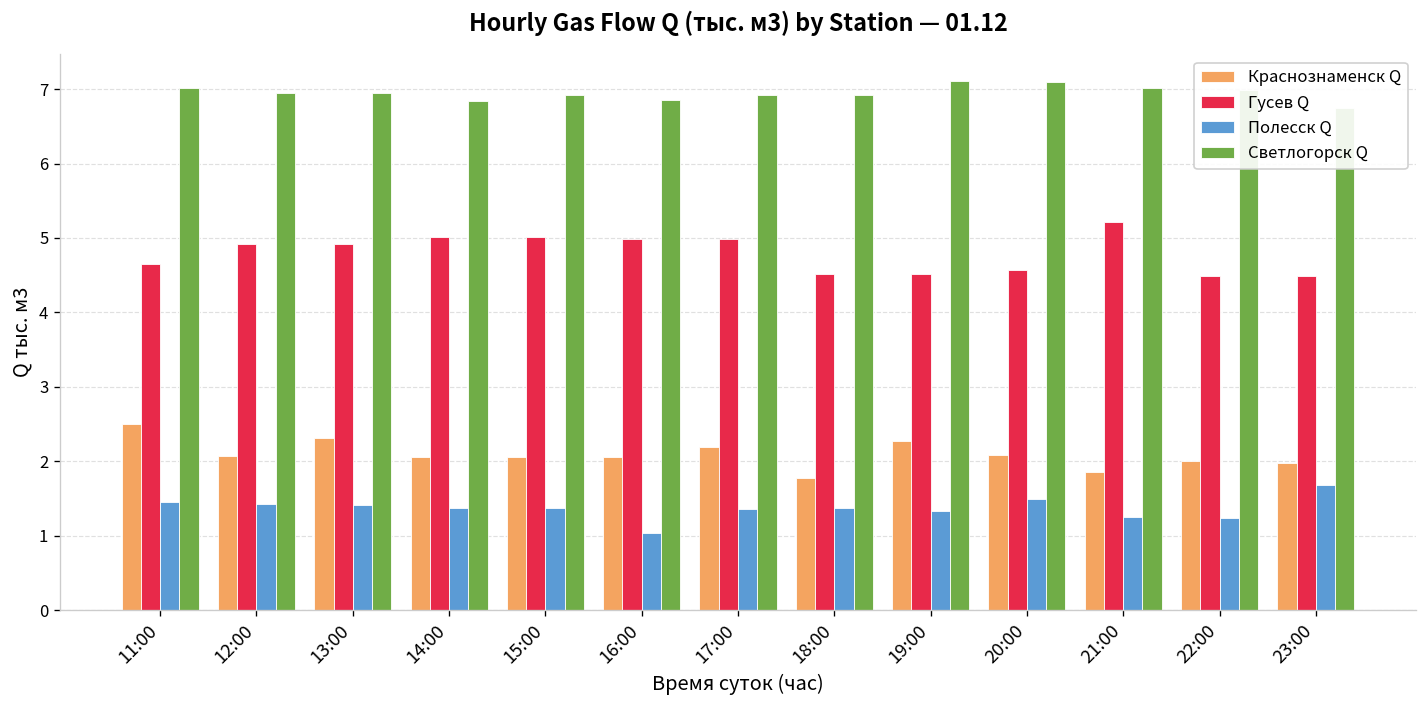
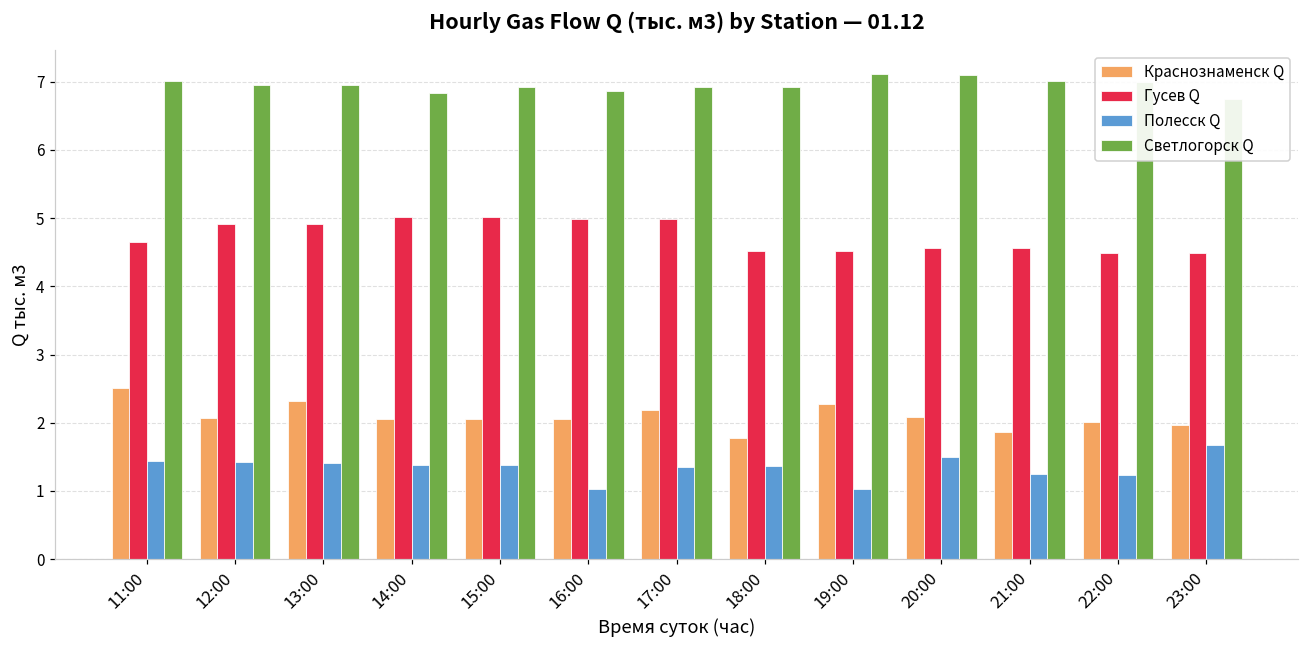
  {
    "Краснознаменск Q": {
      "11:00": 2.5,
      "12:00": 2.1,
      "13:00": 2.3,
      "14:00": 2.1,
      "15:00": 2.1,
      "16:00": 2.1,
      "17:00": 2.2,
      "18:00": 1.8,
      "19:00": 2.3,
      "20:00": 2.1,
      "21:00": 1.9,
      "22:00": 2.0,
      "23:00": 2.0
    },
    "Гусев Q": {
      "11:00": 4.7,
      "12:00": 4.9,
      "13:00": 4.9,
      "14:00": 5.0,
      "15:00": 5.0,
      "16:00": 5.0,
      "17:00": 5.0,
      "18:00": 4.5,
      "19:00": 4.5,
      "20:00": 4.6,
-     "21:00": 5.2,
+     "21:00": 4.6,
      "22:00": 4.5,
      "23:00": 4.5
    },
    "Полесск Q": {
      "11:00": 1.4,
      "12:00": 1.4,
      "13:00": 1.4,
      "14:00": 1.4,
      "15:00": 1.4,
      "16:00": 1.0,
      "17:00": 1.4,
      "18:00": 1.4,
-     "19:00": 1.3,
+     "19:00": 1.0,
      "20:00": 1.5,
      "21:00": 1.2,
      "22:00": 1.2,
      "23:00": 1.7
    },
    "Светлогорск Q": {
      "11:00": 7.0,
      "12:00": 6.9,
      "13:00": 6.9,
      "14:00": 6.8,
      "15:00": 6.9,
      "16:00": 6.9,
      "17:00": 6.9,
      "18:00": 6.9,
      "19:00": 7.1,
      "20:00": 7.1,
      "21:00": 7.0
    }
  }
